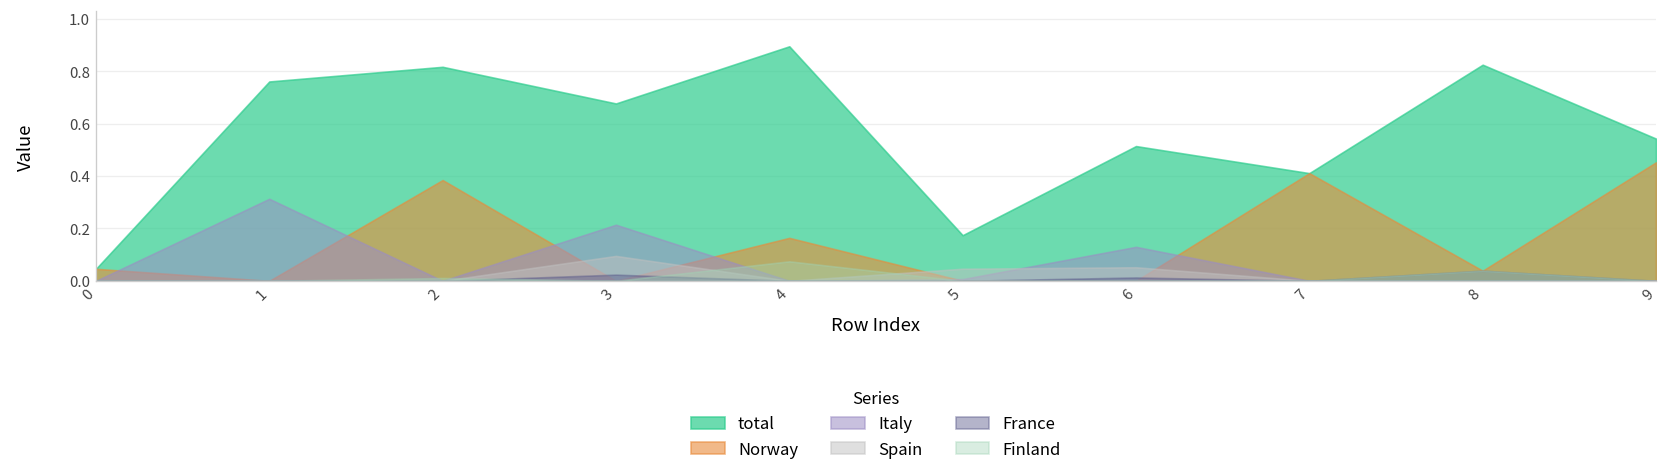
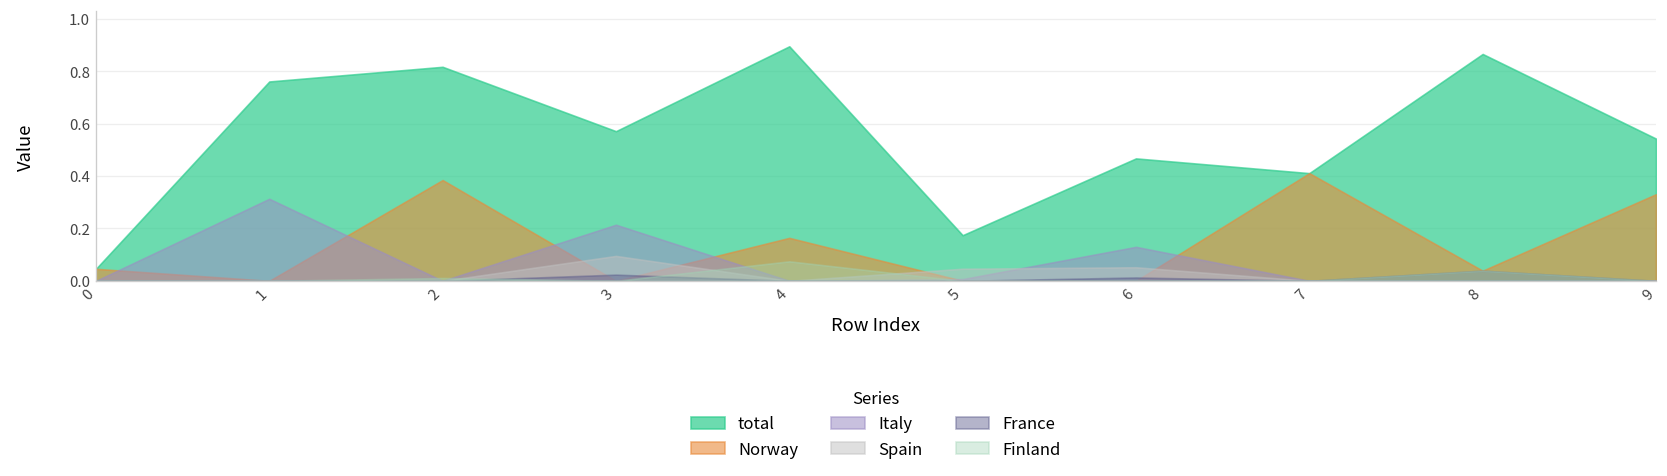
  {
    "total": {
      "1": 0.76,
      "2": 0.82,
-     "3": 0.68,
+     "3": 0.57,
      "4": 0.90,
      "5": 0.17,
-     "6": 0.51,
-     "8": 0.83,
+     "6": 0.47,
+     "8": 0.87,
      "9": 0.54
    },
    "Norway": {
      "2": 0.38,
      "4": 0.16,
-     "9": 0.45
+     "9": 0.33
    }
  }
